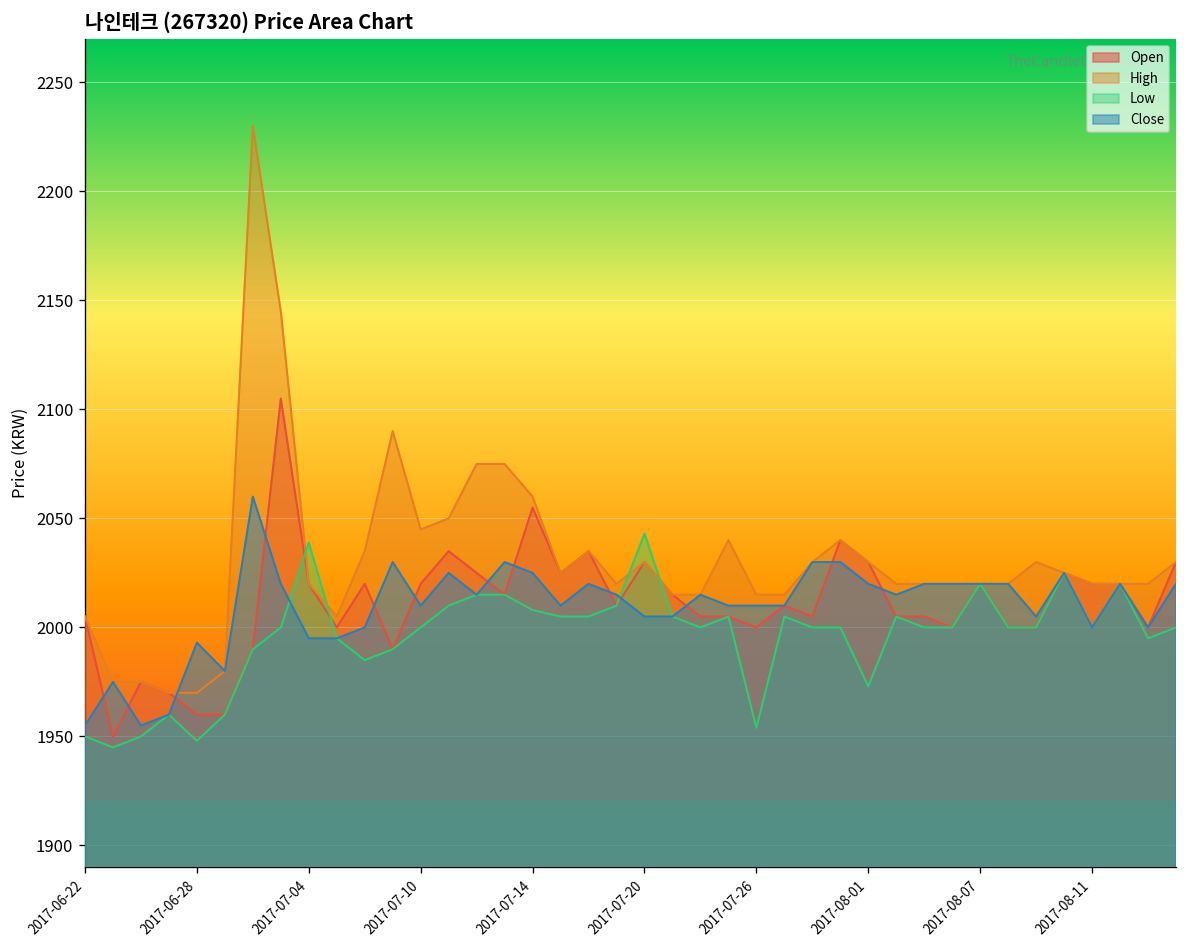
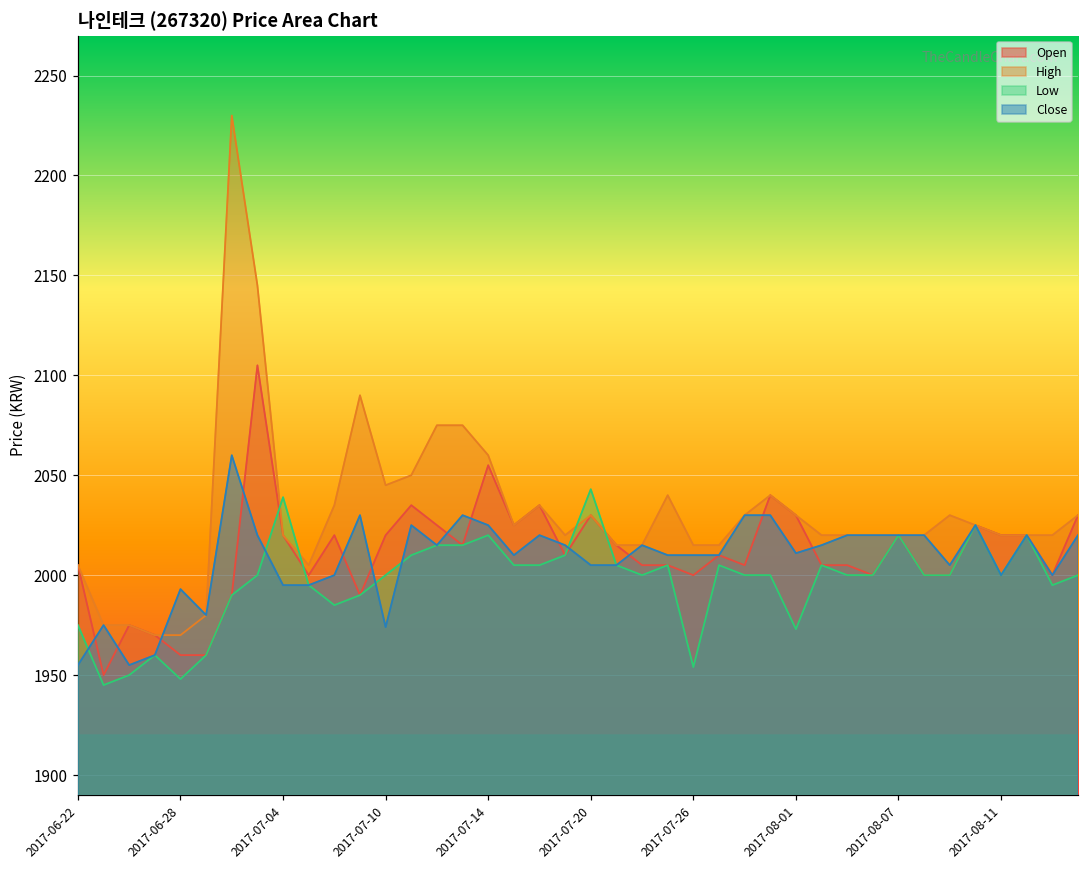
  {
    "Low": {
-     "2017-06-22": 1950,
+     "2017-06-22": 1975,
      "2017-06-28": 1948,
      "2017-07-04": 2039,
      "2017-07-10": 2000,
-     "2017-07-14": 2008,
+     "2017-07-14": 2020,
      "2017-07-20": 2043,
      "2017-07-26": 1954,
      "2017-08-01": 1973
    },
    "Close": {
      "2017-06-22": 1955,
      "2017-06-28": 1993,
      "2017-07-04": 1995,
-     "2017-07-10": 2010,
+     "2017-07-10": 1974,
      "2017-07-14": 2025,
      "2017-07-20": 2005,
      "2017-07-26": 2010,
-     "2017-08-01": 2020
+     "2017-08-01": 2011
    }
  }
